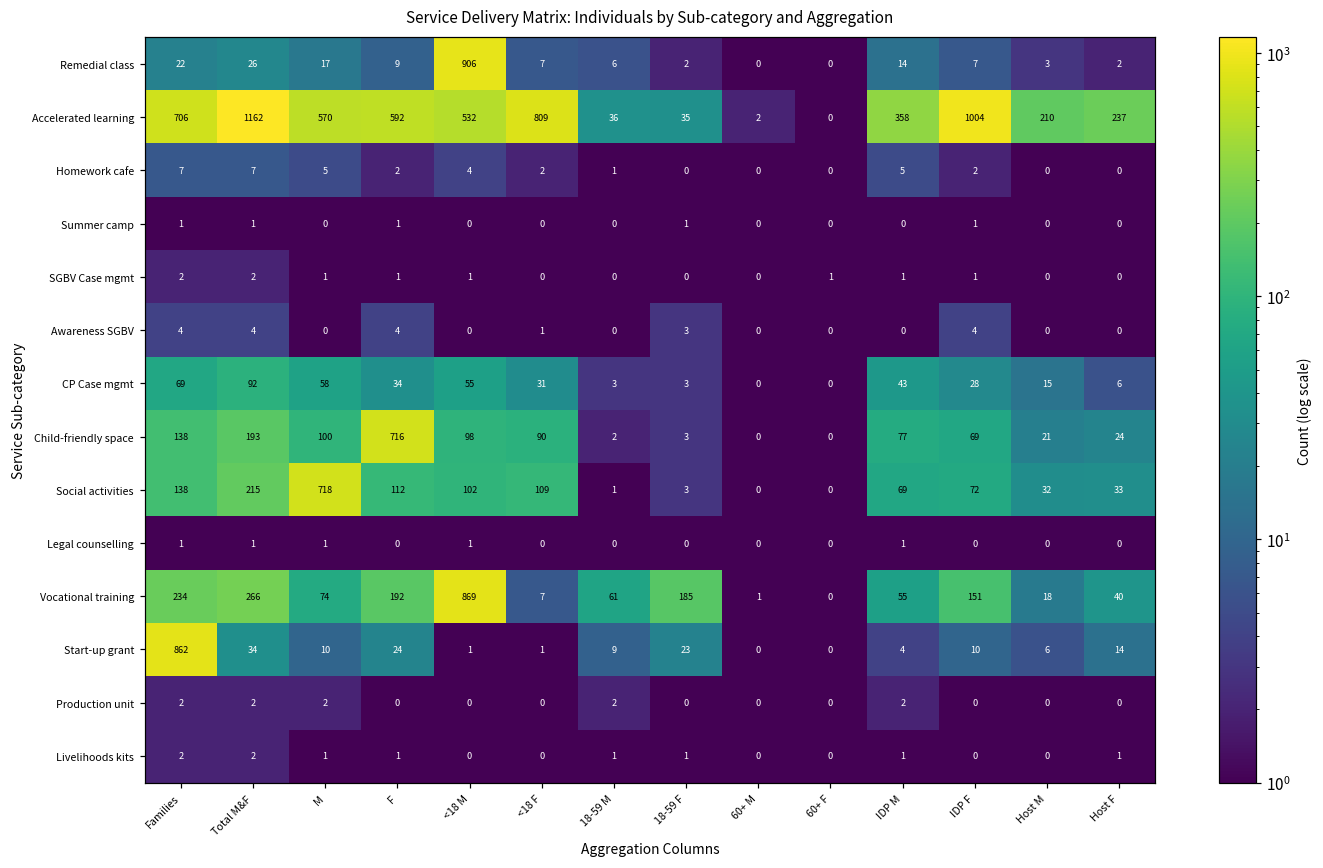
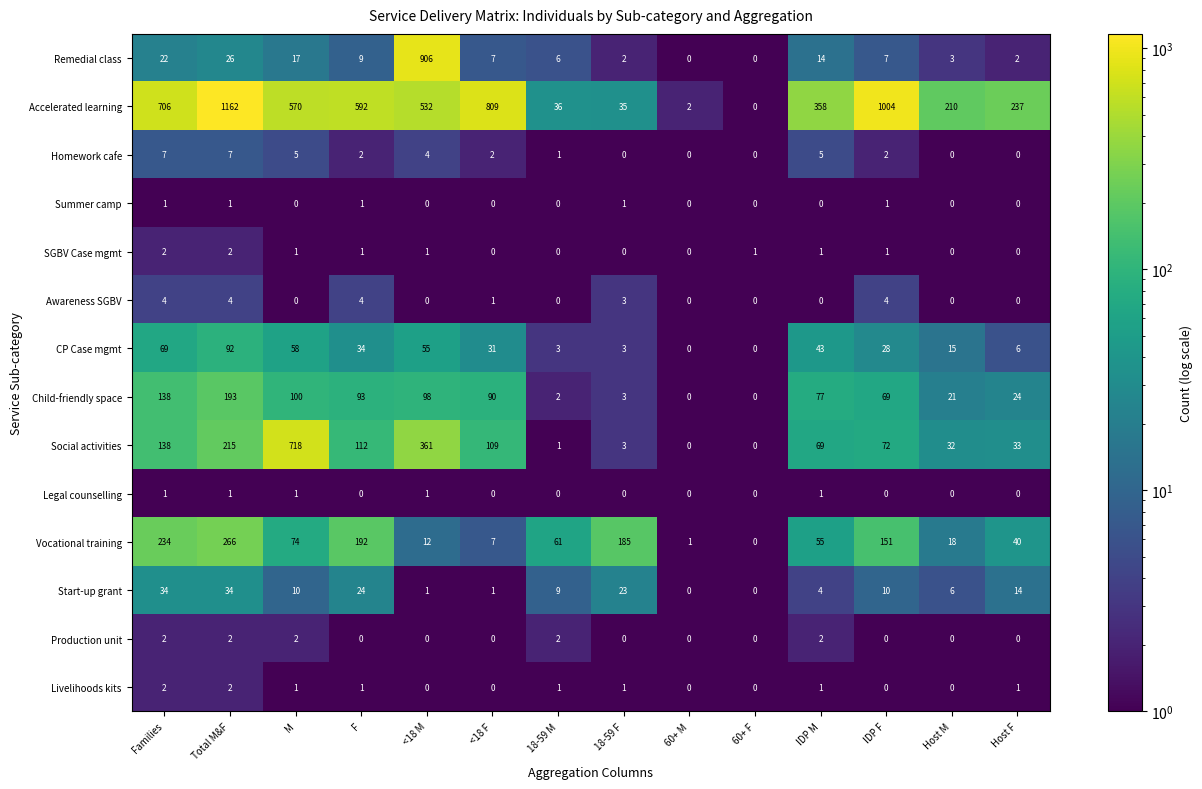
  {
    "Remedial class": {
      "Families": 22,
      "Total M&F": 26,
      "M": 17,
      "F": 9,
      "<18 M": 906,
      "<18 F": 7,
      "18-59 M": 6,
      "18-59 F": 2,
      "60+ M": 0,
      "60+ F": 0,
      "IDP M": 14,
      "IDP F": 7,
      "Host M": 3,
      "Host F": 2
    },
    "Accelerated learning": {
      "Families": 706,
      "Total M&F": 1162,
      "M": 570,
      "F": 592,
      "<18 M": 532,
      "<18 F": 809,
      "18-59 M": 36,
      "18-59 F": 35,
      "60+ M": 2,
      "60+ F": 0,
      "IDP M": 358,
      "IDP F": 1004,
      "Host M": 210,
      "Host F": 237
    },
    "Homework cafe": {
      "Families": 7,
      "Total M&F": 7,
      "M": 5,
      "F": 2,
      "<18 M": 4,
      "<18 F": 2,
      "18-59 M": 1,
      "18-59 F": 0,
      "60+ M": 0,
      "60+ F": 0,
      "IDP M": 5,
      "IDP F": 2,
      "Host M": 0,
      "Host F": 0
    },
    "Summer camp": {
      "Families": 1,
      "Total M&F": 1,
      "M": 0,
      "F": 1,
      "<18 M": 0,
      "<18 F": 0,
      "18-59 M": 0,
      "18-59 F": 1,
      "60+ M": 0,
      "60+ F": 0,
      "IDP M": 0,
      "IDP F": 1,
      "Host M": 0,
      "Host F": 0
    },
    "SGBV Case mgmt": {
      "Families": 2,
      "Total M&F": 2,
      "M": 1,
      "F": 1,
      "<18 M": 1,
      "<18 F": 0,
      "18-59 M": 0,
      "18-59 F": 0,
      "60+ M": 0,
      "60+ F": 1,
      "IDP M": 1,
      "IDP F": 1,
      "Host M": 0,
      "Host F": 0
    },
    "Awareness SGBV": {
      "Families": 4,
      "Total M&F": 4,
      "M": 0,
      "F": 4,
      "<18 M": 0,
      "<18 F": 1,
      "18-59 M": 0,
      "18-59 F": 3,
      "60+ M": 0,
      "60+ F": 0,
      "IDP M": 0,
      "IDP F": 4,
      "Host M": 0,
      "Host F": 0
    },
    "CP Case mgmt": {
      "Families": 69,
      "Total M&F": 92,
      "M": 58,
      "F": 34,
      "<18 M": 55,
      "<18 F": 31,
      "18-59 M": 3,
      "18-59 F": 3,
      "60+ M": 0,
      "60+ F": 0,
      "IDP M": 43,
      "IDP F": 28,
      "Host M": 15,
      "Host F": 6
    },
    "Child-friendly space": {
      "Families": 138,
      "Total M&F": 193,
      "M": 100,
-     "F": 716,
+     "F": 93,
      "<18 M": 98,
      "<18 F": 90,
      "18-59 M": 2,
      "18-59 F": 3,
      "60+ M": 0,
      "60+ F": 0,
      "IDP M": 77,
      "IDP F": 69,
      "Host M": 21,
      "Host F": 24
    },
    "Social activities": {
      "Families": 138,
      "Total M&F": 215,
      "M": 718,
      "F": 112,
-     "<18 M": 102,
+     "<18 M": 361,
      "<18 F": 109,
      "18-59 M": 1,
      "18-59 F": 3,
      "60+ M": 0,
      "60+ F": 0,
      "IDP M": 69,
      "IDP F": 72,
      "Host M": 32,
      "Host F": 33
    },
    "Legal counselling": {
      "Families": 1,
      "Total M&F": 1,
      "M": 1,
      "F": 0,
      "<18 M": 1,
      "<18 F": 0,
      "18-59 M": 0,
      "18-59 F": 0,
      "60+ M": 0,
      "60+ F": 0,
      "IDP M": 1,
      "IDP F": 0,
      "Host M": 0,
      "Host F": 0
    },
    "Vocational training": {
      "Families": 234,
      "Total M&F": 266,
      "M": 74,
      "F": 192,
-     "<18 M": 869,
+     "<18 M": 12,
      "<18 F": 7,
      "18-59 M": 61,
      "18-59 F": 185,
      "60+ M": 1,
      "60+ F": 0,
      "IDP M": 55,
      "IDP F": 151,
      "Host M": 18,
      "Host F": 40
    },
    "Start-up grant": {
-     "Families": 862,
+     "Families": 34,
      "Total M&F": 34,
      "M": 10,
      "F": 24,
      "<18 M": 1,
      "<18 F": 1,
      "18-59 M": 9,
      "18-59 F": 23,
      "60+ M": 0,
      "60+ F": 0,
      "IDP M": 4,
      "IDP F": 10,
      "Host M": 6,
      "Host F": 14
    },
    "Production unit": {
      "Families": 2,
      "Total M&F": 2,
      "M": 2,
      "F": 0,
      "<18 M": 0,
      "<18 F": 0,
      "18-59 M": 2,
      "18-59 F": 0,
      "60+ M": 0,
      "60+ F": 0,
      "IDP M": 2,
      "IDP F": 0,
      "Host M": 0,
      "Host F": 0
    },
    "Livelihoods kits": {
      "Families": 2,
      "Total M&F": 2,
      "M": 1,
      "F": 1,
      "<18 M": 0,
      "<18 F": 0,
      "18-59 M": 1,
      "18-59 F": 1,
      "60+ M": 0,
      "60+ F": 0,
      "IDP M": 1,
      "IDP F": 0,
      "Host M": 0,
      "Host F": 1
    }
  }
